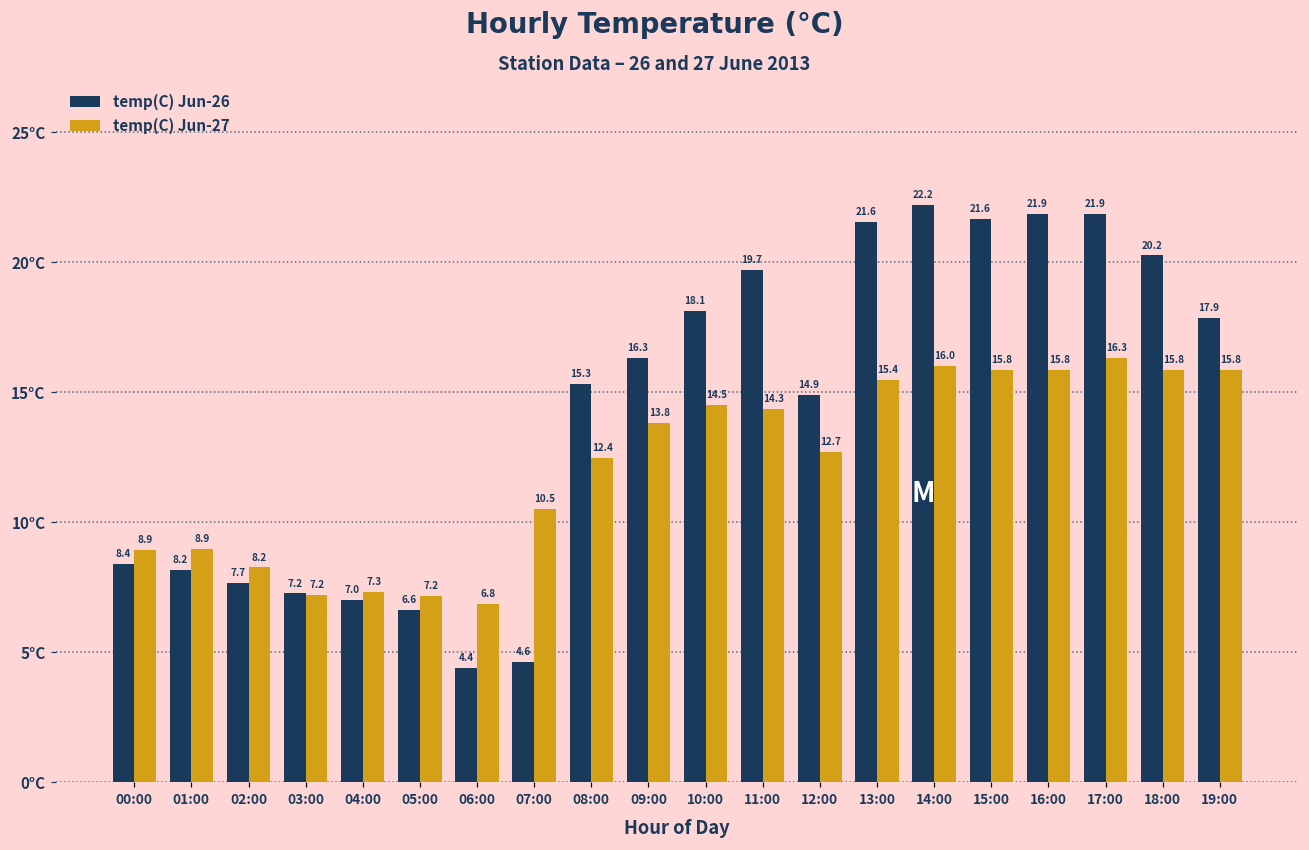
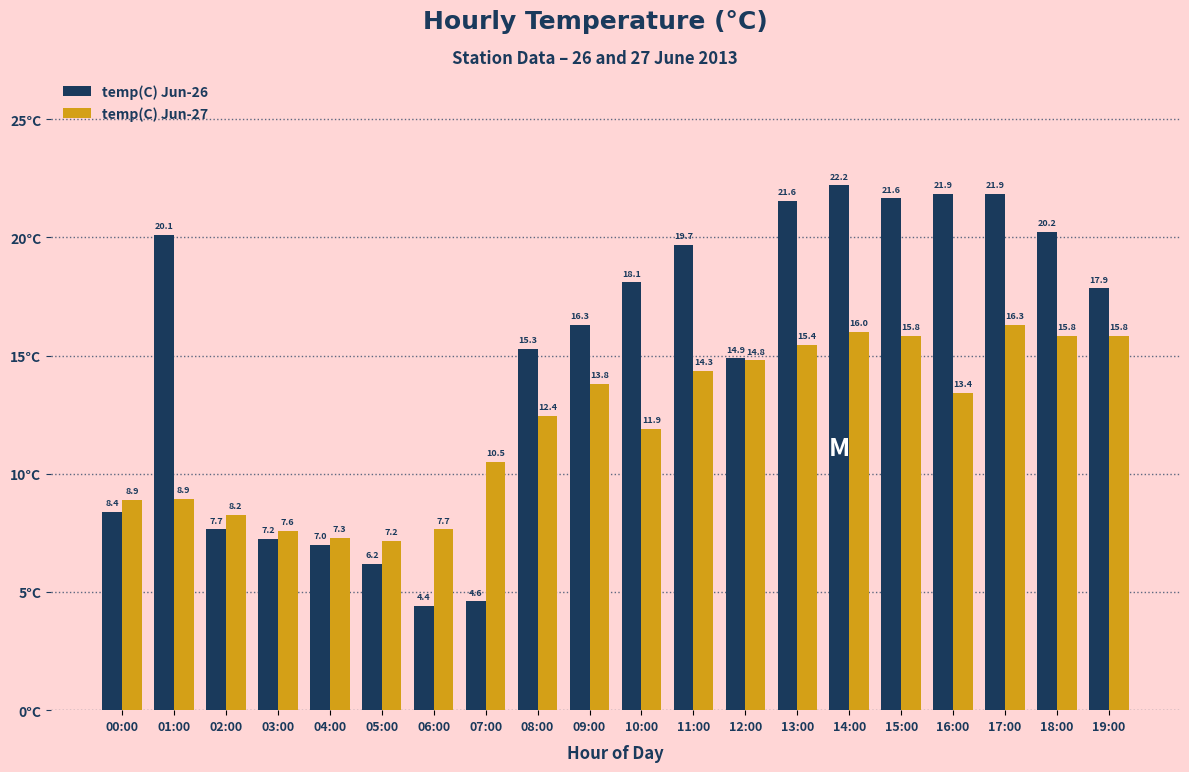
  {
    "temp(C) Jun-26": {
      "00:00": 8.4,
-     "01:00": 8.2,
+     "01:00": 20.1,
      "02:00": 7.7,
      "03:00": 7.2,
      "04:00": 7.0,
-     "05:00": 6.6,
+     "05:00": 6.2,
      "06:00": 4.4,
      "07:00": 4.6,
      "08:00": 15.3,
      "09:00": 16.3,
      "10:00": 18.1,
      "11:00": 19.7,
      "12:00": 14.9,
      "13:00": 21.6,
      "14:00": 22.2,
      "15:00": 21.6,
      "16:00": 21.9,
      "17:00": 21.9,
      "18:00": 20.2,
      "19:00": 17.9
    },
    "temp(C) Jun-27": {
      "00:00": 8.9,
      "01:00": 8.9,
      "02:00": 8.2,
-     "03:00": 7.2,
+     "03:00": 7.6,
      "04:00": 7.3,
      "05:00": 7.2,
-     "06:00": 6.8,
+     "06:00": 7.7,
      "07:00": 10.5,
      "08:00": 12.4,
      "09:00": 13.8,
-     "10:00": 14.5,
+     "10:00": 11.9,
      "11:00": 14.3,
-     "12:00": 12.7,
+     "12:00": 14.8,
      "13:00": 15.4,
      "14:00": 16.0,
      "15:00": 15.8,
-     "16:00": 15.8,
+     "16:00": 13.4,
      "17:00": 16.3,
      "18:00": 15.8,
      "19:00": 15.8
    }
  }
